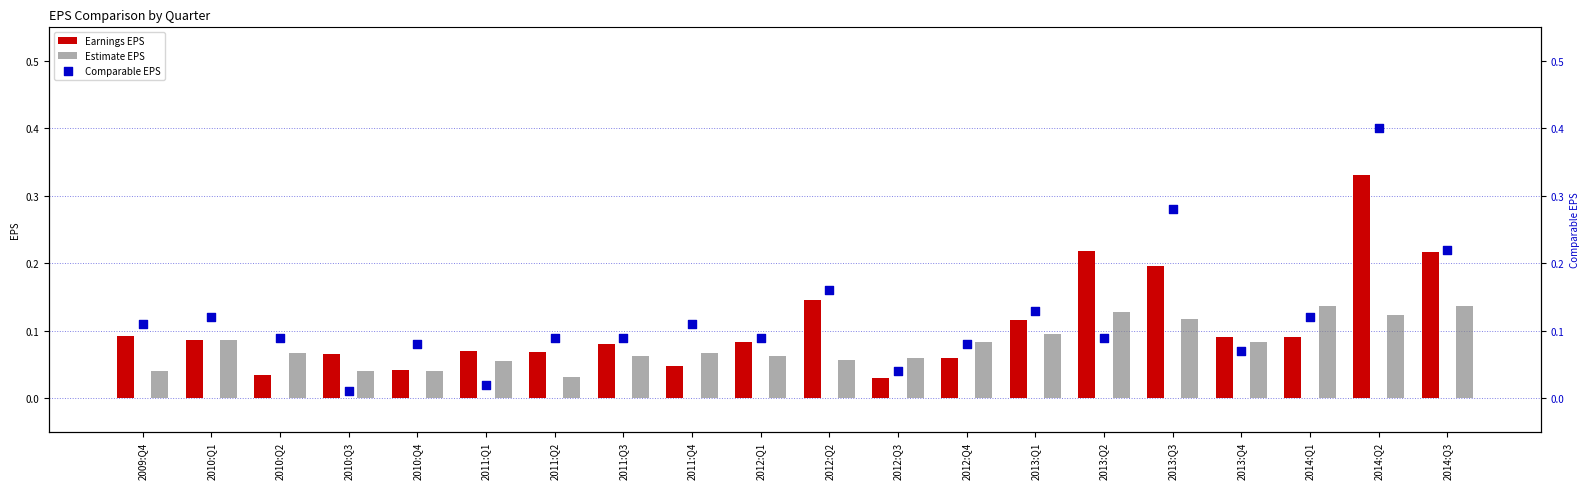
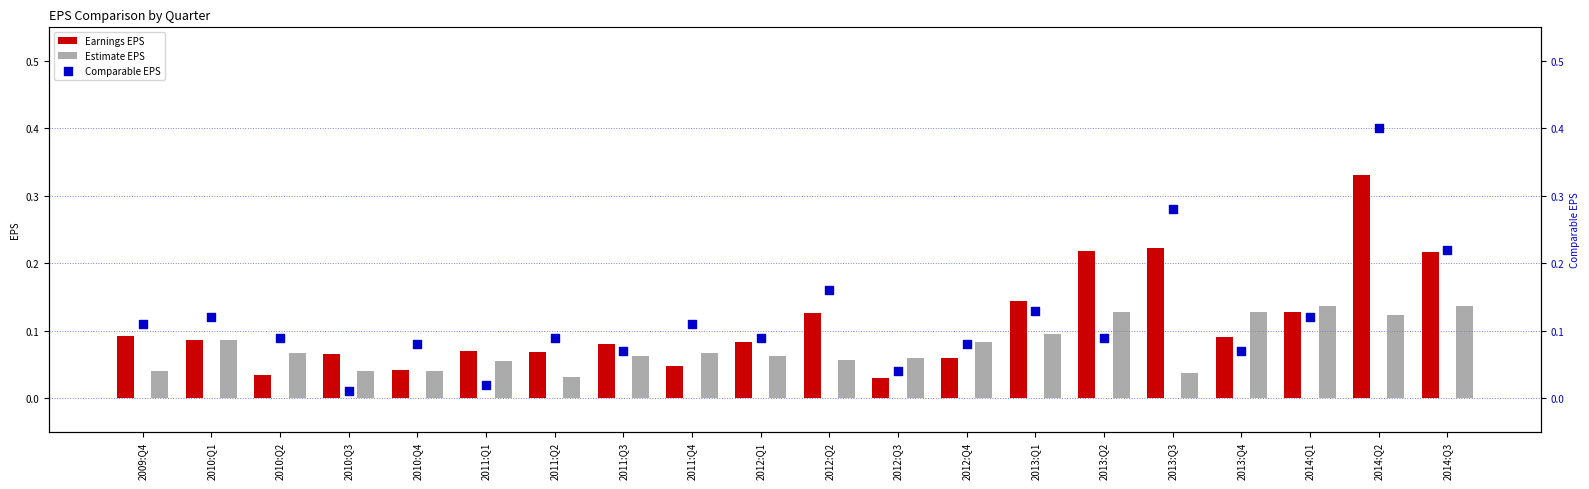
  {
    "Earnings EPS": {
      "2009:Q4": 0.09,
      "2010:Q1": 0.09,
      "2010:Q2": 0.03,
      "2010:Q3": 0.07,
      "2010:Q4": 0.04,
      "2011:Q1": 0.07,
      "2011:Q2": 0.07,
      "2011:Q3": 0.08,
      "2011:Q4": 0.05,
      "2012:Q1": 0.08,
-     "2012:Q2": 0.15,
+     "2012:Q2": 0.13,
      "2012:Q3": 0.03,
      "2012:Q4": 0.06,
-     "2013:Q1": 0.12,
+     "2013:Q1": 0.14,
      "2013:Q2": 0.22,
-     "2013:Q3": 0.20,
+     "2013:Q3": 0.22,
      "2013:Q4": 0.09,
-     "2014:Q1": 0.09,
+     "2014:Q1": 0.13,
      "2014:Q2": 0.33,
      "2014:Q3": 0.22
    },
    "Estimate EPS": {
      "2009:Q4": 0.04,
      "2010:Q1": 0.09,
      "2010:Q2": 0.07,
      "2010:Q3": 0.04,
      "2010:Q4": 0.04,
      "2011:Q1": 0.06,
      "2011:Q2": 0.03,
      "2011:Q3": 0.06,
      "2011:Q4": 0.07,
      "2012:Q1": 0.06,
      "2012:Q2": 0.06,
      "2012:Q3": 0.06,
      "2012:Q4": 0.08,
      "2013:Q1": 0.10,
      "2013:Q2": 0.13,
-     "2013:Q3": 0.12,
-     "2013:Q4": 0.08,
+     "2013:Q3": 0.04,
+     "2013:Q4": 0.13,
      "2014:Q1": 0.14,
      "2014:Q2": 0.12,
      "2014:Q3": 0.14
    },
    "Comparable EPS": {
-     "2011:Q3": 0.09
+     "2011:Q3": 0.07
    }
  }
